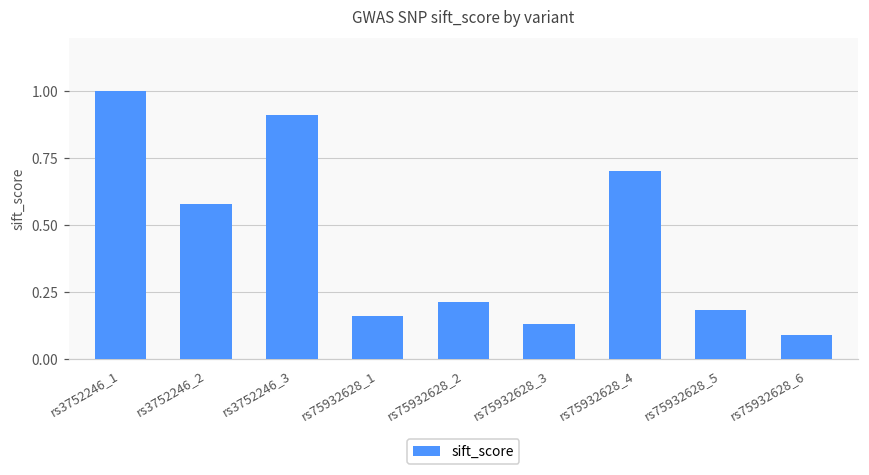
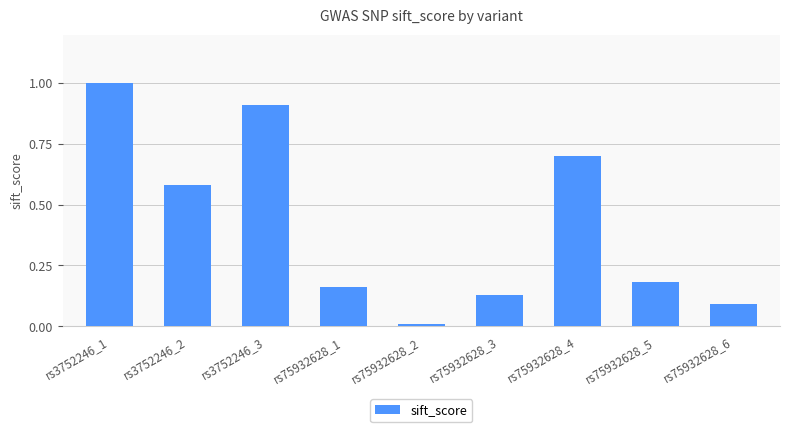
  {
    "rs3752246_1": 1.00,
    "rs3752246_2": 0.58,
    "rs3752246_3": 0.91,
    "rs75932628_1": 0.16,
-   "rs75932628_2": 0.21,
+   "rs75932628_2": 0.01,
    "rs75932628_3": 0.13,
    "rs75932628_4": 0.70,
    "rs75932628_5": 0.18,
    "rs75932628_6": 0.09
  }
